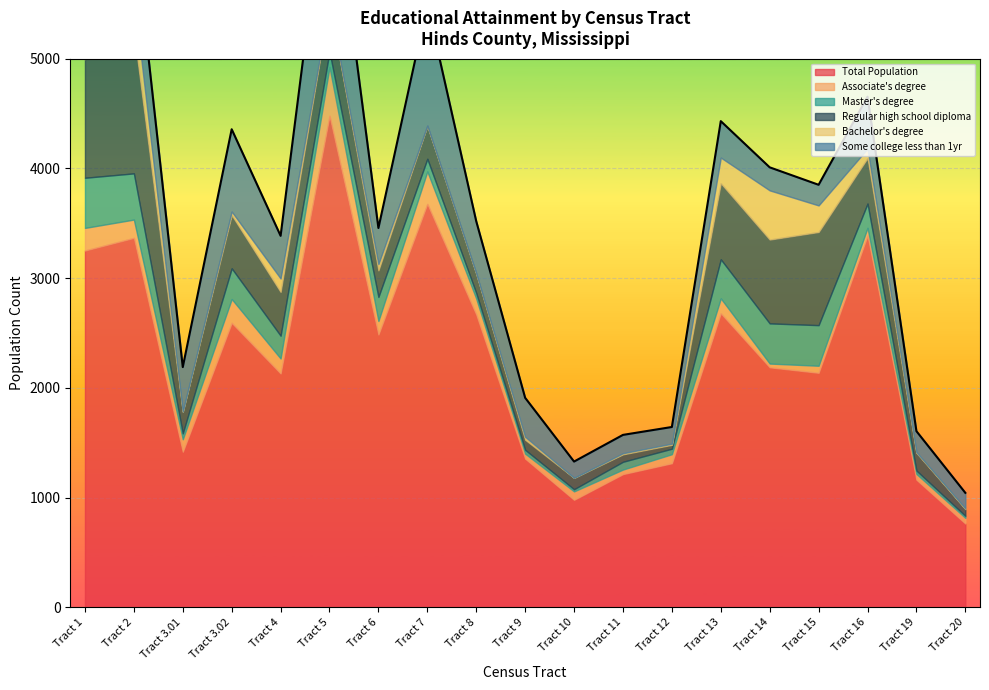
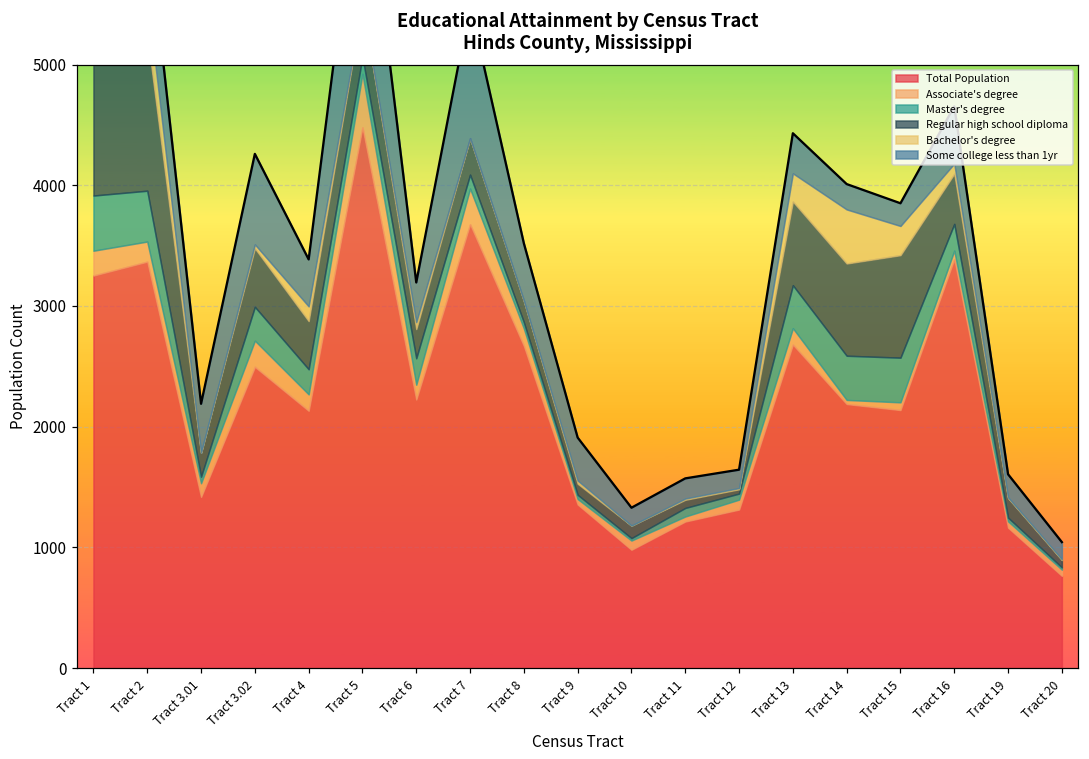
  {
    "Total Population": {
      "Tract 1": 3250,
      "Tract 2": 3370,
      "Tract 3.01": 1420,
-     "Tract 3.02": 2590,
+     "Tract 3.02": 2500,
      "Tract 4": 2130,
      "Tract 5": 4480,
-     "Tract 6": 2490,
+     "Tract 6": 2230,
      "Tract 7": 3680,
      "Tract 8": 2670,
      "Tract 9": 1360,
      "Tract 10": 980,
      "Tract 11": 1220,
      "Tract 12": 1310,
      "Tract 13": 2680,
      "Tract 14": 2190,
      "Tract 15": 2140,
      "Tract 16": 3390,
      "Tract 19": 1160,
      "Tract 20": 770
    },
    "Regular high school diploma": {
      "Tract 1": 1080,
      "Tract 3.02": 490,
      "Tract 4": 400,
      "Tract 6": 240,
      "Tract 9": 90,
      "Tract 13": 690,
      "Tract 14": 760,
      "Tract 15": 850,
      "Tract 16": 420
    }
  }
